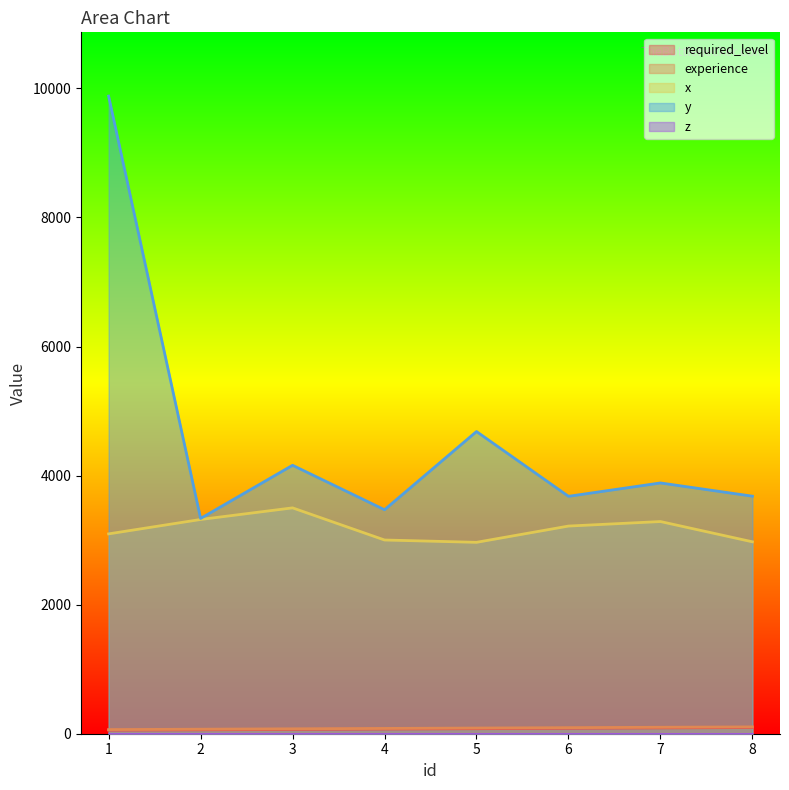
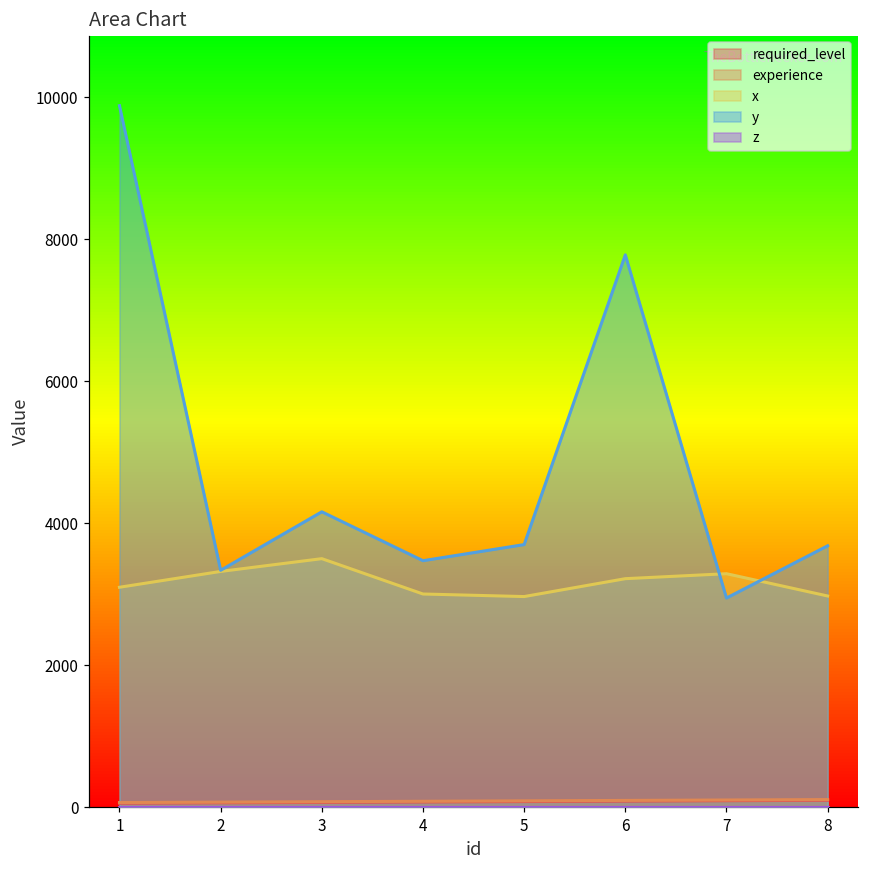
  {
    "y": {
      "1": 9900,
      "3": 4200,
      "4": 3500,
-     "5": 4700,
-     "6": 3700,
-     "7": 3900,
+     "5": 3700,
+     "6": 7800,
+     "7": 2900,
      "8": 3700
    },
    "z": {
      "1": 0,
      "2": 0,
      "3": 0,
      "4": 0,
      "5": 0,
      "6": 0,
      "7": 0,
      "8": 0
    }
  }
